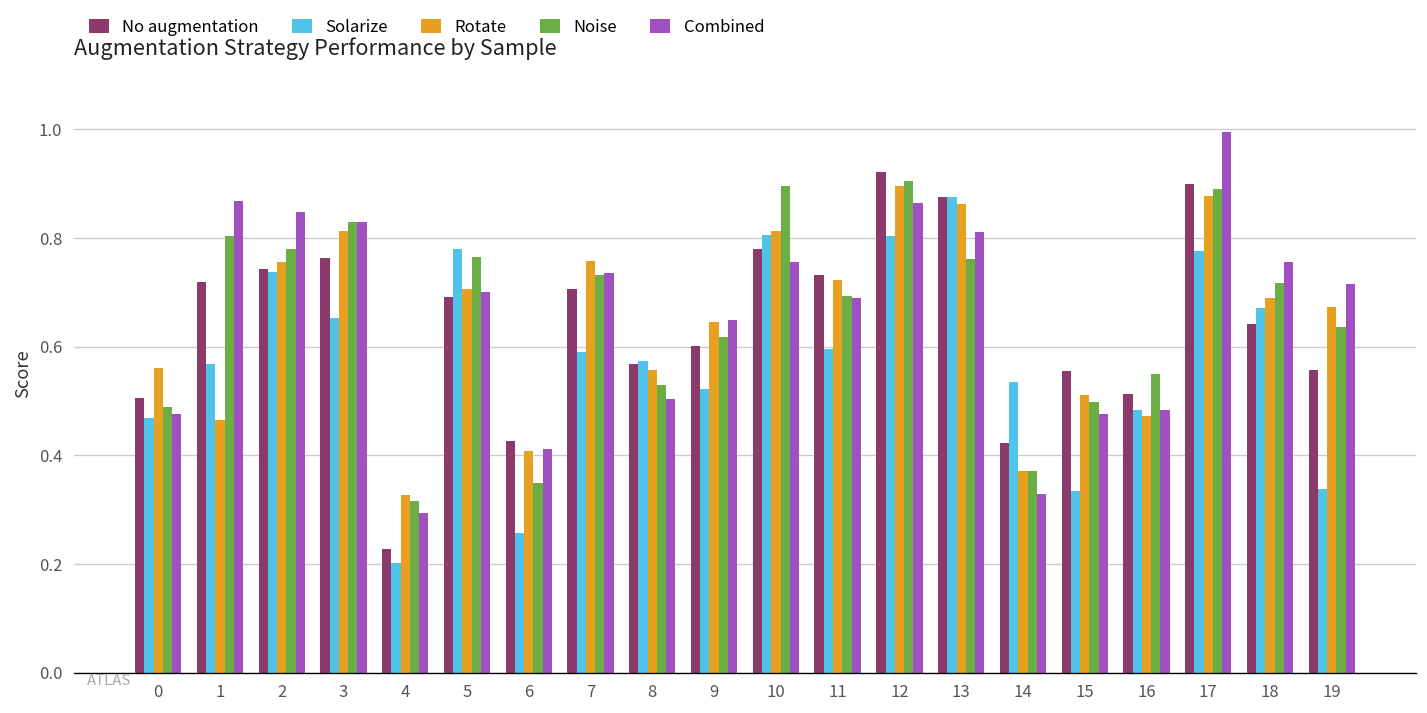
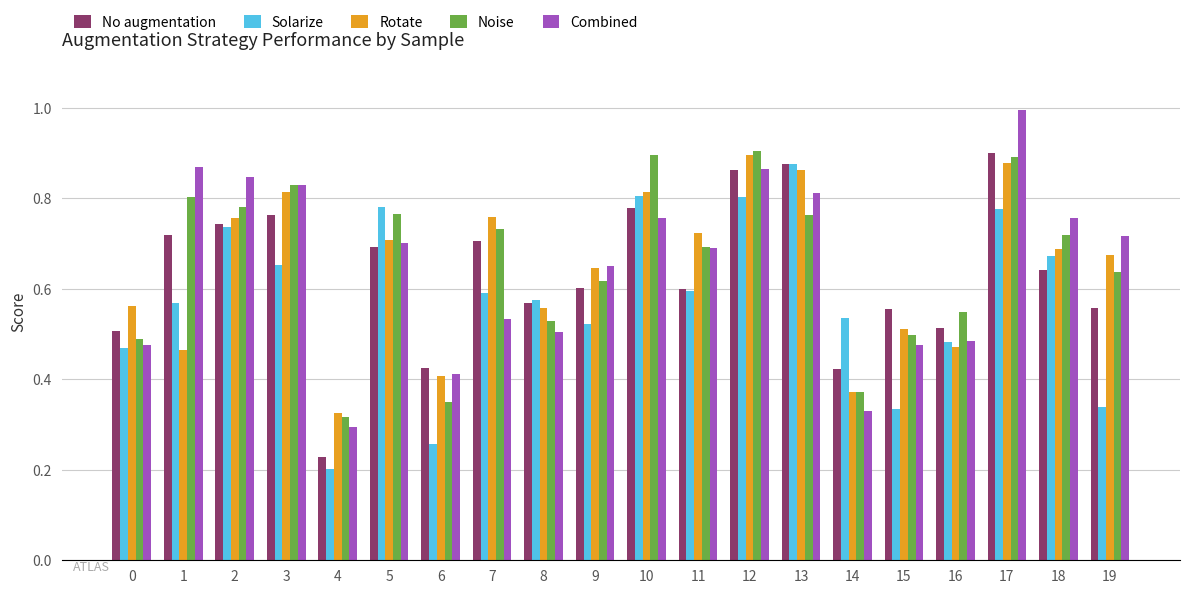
  {
    "No augmentation": {
      "0": 0.51,
      "1": 0.72,
      "2": 0.74,
      "3": 0.76,
      "4": 0.23,
      "5": 0.69,
      "6": 0.43,
      "7": 0.71,
      "8": 0.57,
      "9": 0.60,
      "10": 0.78,
-     "11": 0.73,
-     "12": 0.92,
+     "11": 0.60,
+     "12": 0.86,
      "13": 0.88,
      "14": 0.42,
      "15": 0.56,
      "16": 0.51,
      "17": 0.90,
      "18": 0.64,
      "19": 0.56
    },
    "Solarize": {
      "0": 0.47,
      "1": 0.57,
      "2": 0.74,
      "3": 0.65,
      "4": 0.20,
      "5": 0.78,
      "6": 0.26,
      "7": 0.59,
      "8": 0.57,
      "9": 0.52,
      "10": 0.81,
      "11": 0.60,
      "12": 0.80,
      "13": 0.88,
      "14": 0.53,
      "15": 0.33,
      "16": 0.48,
      "17": 0.78,
      "18": 0.67,
      "19": 0.34
    },
    "Rotate": {
      "0": 0.56,
      "1": 0.46,
      "2": 0.76,
      "3": 0.81,
      "4": 0.33,
      "5": 0.71,
      "6": 0.41,
      "7": 0.76,
      "8": 0.56,
      "9": 0.65,
      "10": 0.81,
      "11": 0.72,
      "12": 0.90,
      "13": 0.86,
      "14": 0.37,
      "15": 0.51,
      "16": 0.47,
      "17": 0.88,
      "18": 0.69,
      "19": 0.67
    },
    "Noise": {
      "0": 0.49,
      "1": 0.80,
      "2": 0.78,
      "3": 0.83,
      "4": 0.32,
      "5": 0.77,
      "6": 0.35,
      "7": 0.73,
      "8": 0.53,
      "9": 0.62,
      "10": 0.90,
      "11": 0.69,
      "12": 0.91,
      "13": 0.76,
      "14": 0.37,
      "15": 0.50,
      "16": 0.55,
      "17": 0.89,
      "18": 0.72,
      "19": 0.64
    },
    "Combined": {
      "0": 0.48,
      "1": 0.87,
      "2": 0.85,
      "3": 0.83,
      "4": 0.29,
      "5": 0.70,
      "6": 0.41,
-     "7": 0.74,
+     "7": 0.53,
      "8": 0.50,
      "9": 0.65,
      "10": 0.76,
      "11": 0.69,
      "12": 0.87,
      "13": 0.81,
      "14": 0.33,
      "15": 0.48,
      "16": 0.48,
      "17": 0.99,
      "18": 0.76,
      "19": 0.72
    }
  }
